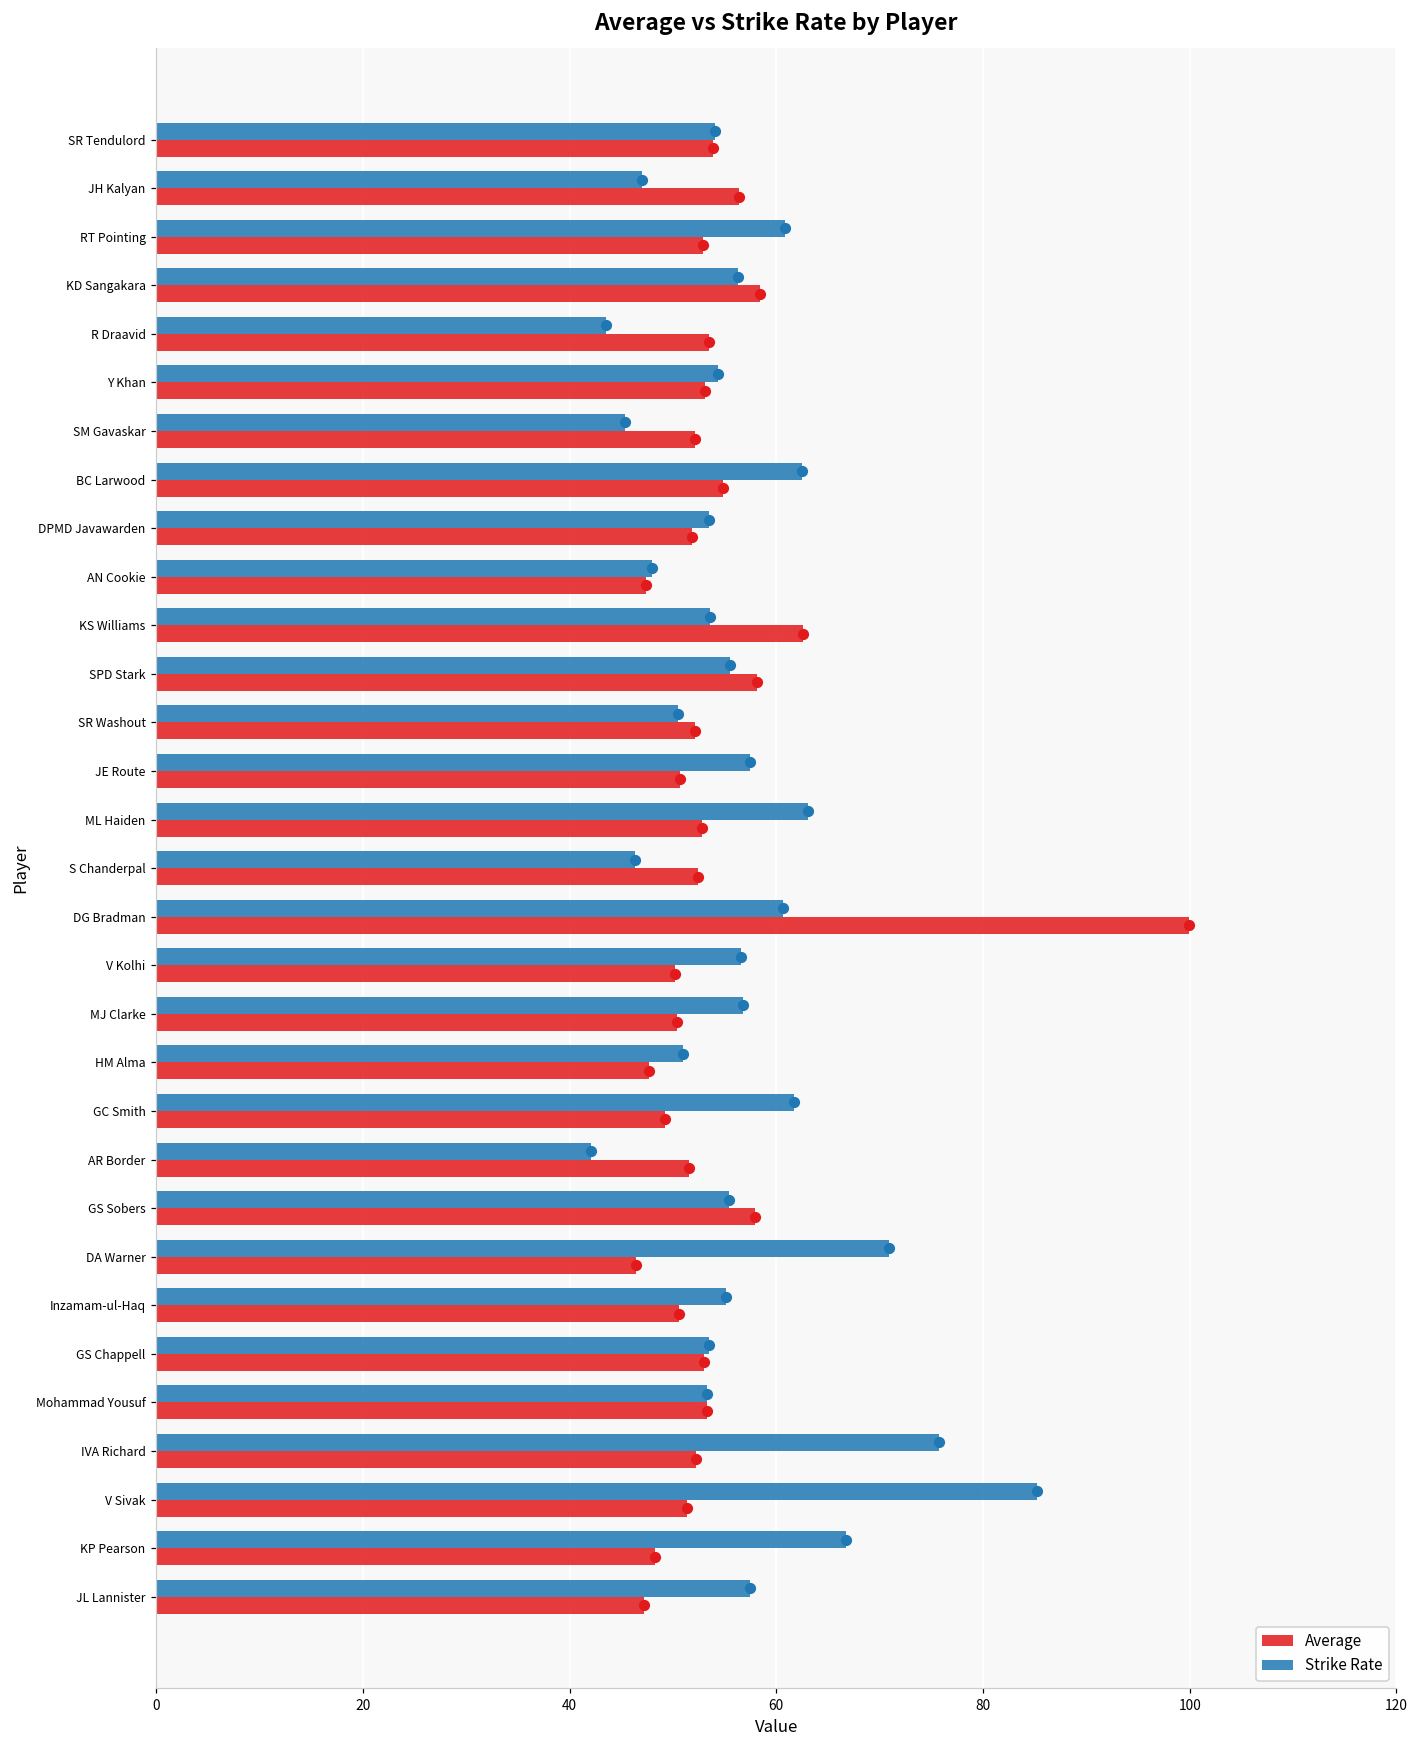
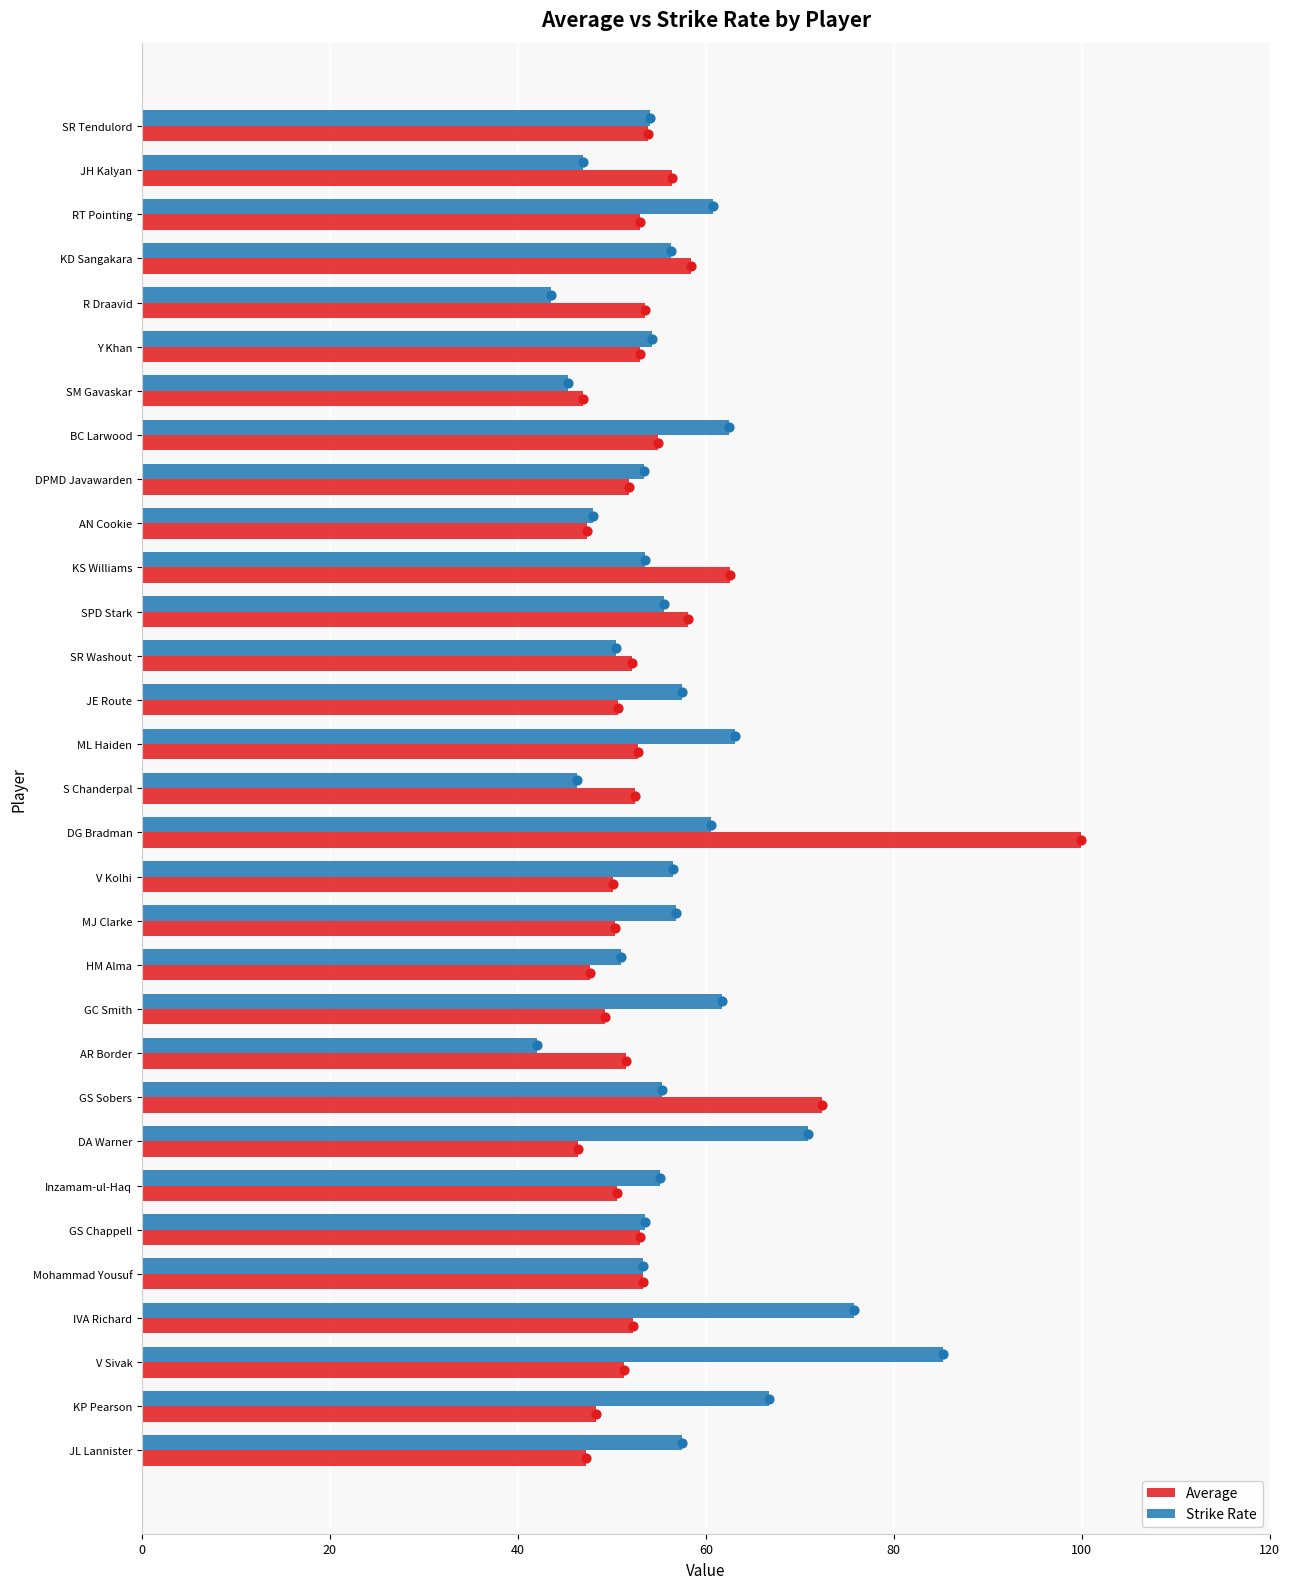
  {
    "Average": {
      "SR Tendulord": 54,
      "JH Kalyan": 56,
      "RT Pointing": 53,
      "KD Sangakara": 58,
      "R Draavid": 54,
      "Y Khan": 53,
-     "SM Gavaskar": 52,
+     "SM Gavaskar": 47,
      "BC Larwood": 55,
      "DPMD Javawarden": 52,
      "AN Cookie": 47,
      "KS Williams": 63,
      "SPD Stark": 58,
      "SR Washout": 52,
      "JE Route": 51,
      "ML Haiden": 53,
      "S Chanderpal": 52,
      "DG Bradman": 100,
      "V Kolhi": 50,
      "MJ Clarke": 50,
      "HM Alma": 48,
      "GC Smith": 49,
      "AR Border": 52,
-     "GS Sobers": 58,
+     "GS Sobers": 72,
      "DA Warner": 46,
      "Inzamam-ul-Haq": 51,
      "GS Chappell": 53,
      "Mohammad Yousuf": 53,
      "IVA Richard": 52,
      "V Sivak": 51,
      "KP Pearson": 48,
      "JL Lannister": 47
    }
  }
